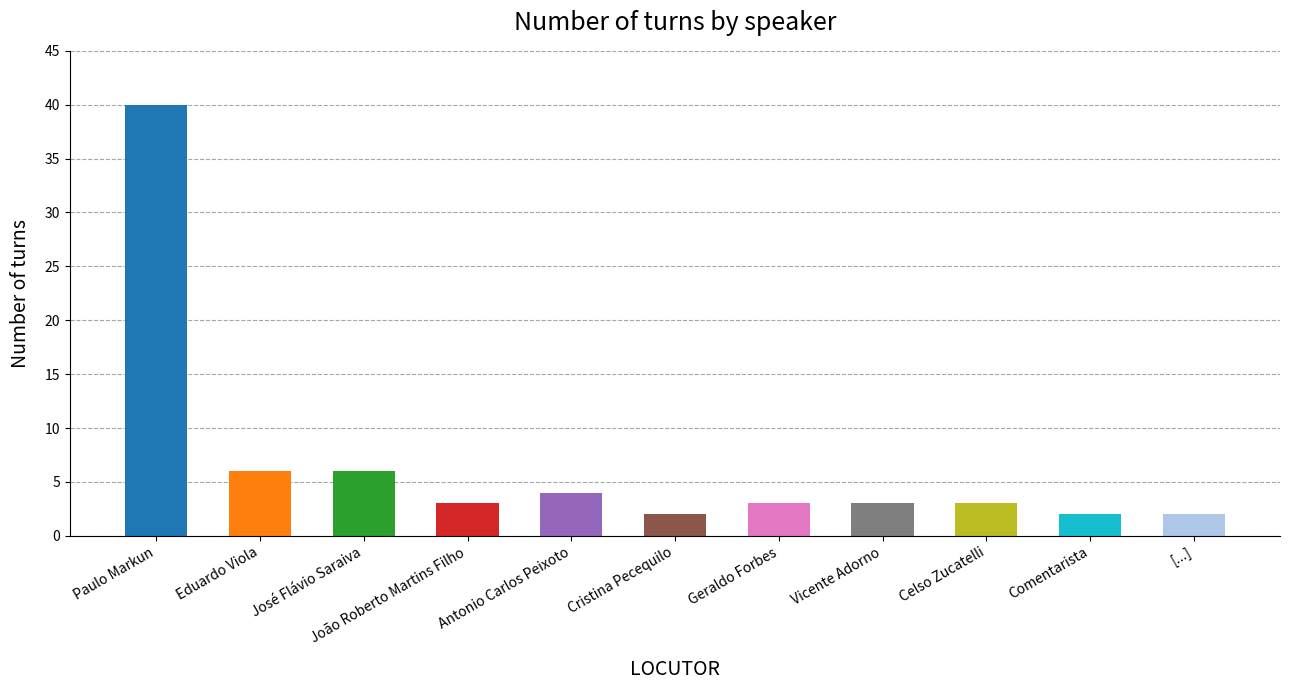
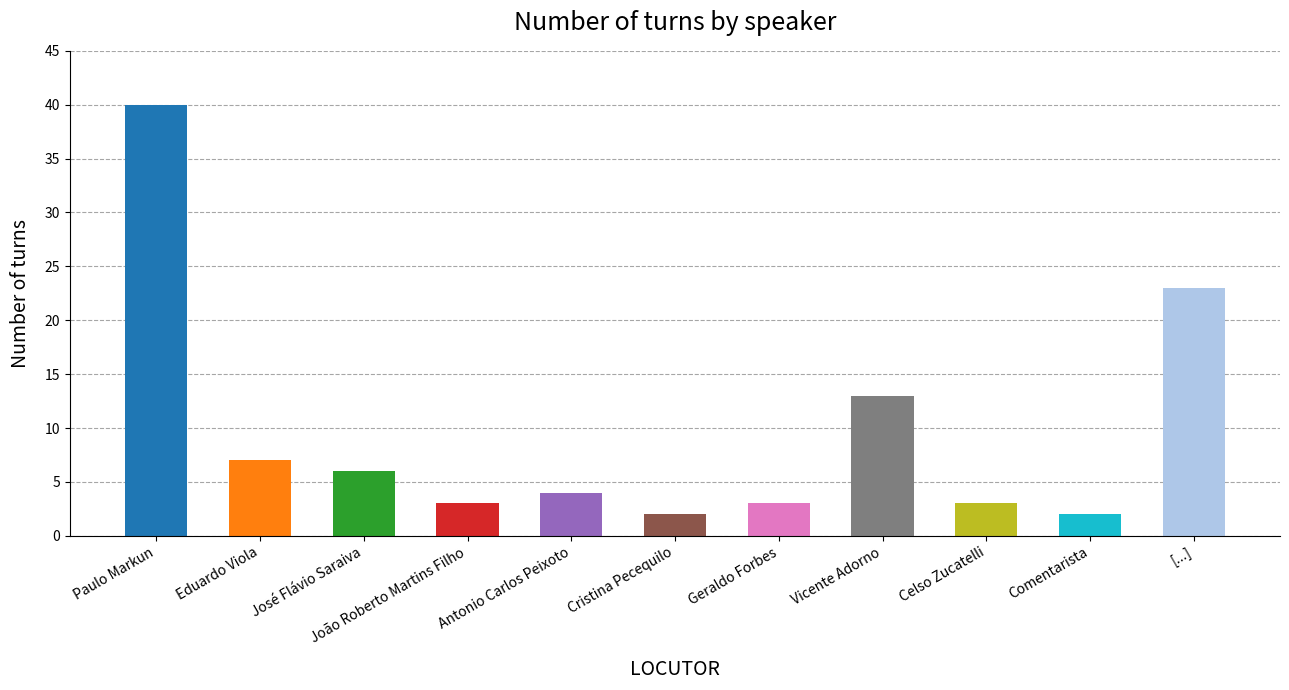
  {
    "Paulo Markun": 40,
-   "Eduardo Viola": 6,
+   "Eduardo Viola": 7,
    "José Flávio Saraiva": 6,
    "João Roberto Martins Filho": 3,
    "Antonio Carlos Peixoto": 4,
    "Cristina Pecequilo": 2,
    "Geraldo Forbes": 3,
-   "Vicente Adorno": 3,
+   "Vicente Adorno": 13,
    "Celso Zucatelli": 3,
    "Comentarista": 2,
-   "[...]": 2
+   "[...]": 23
  }
